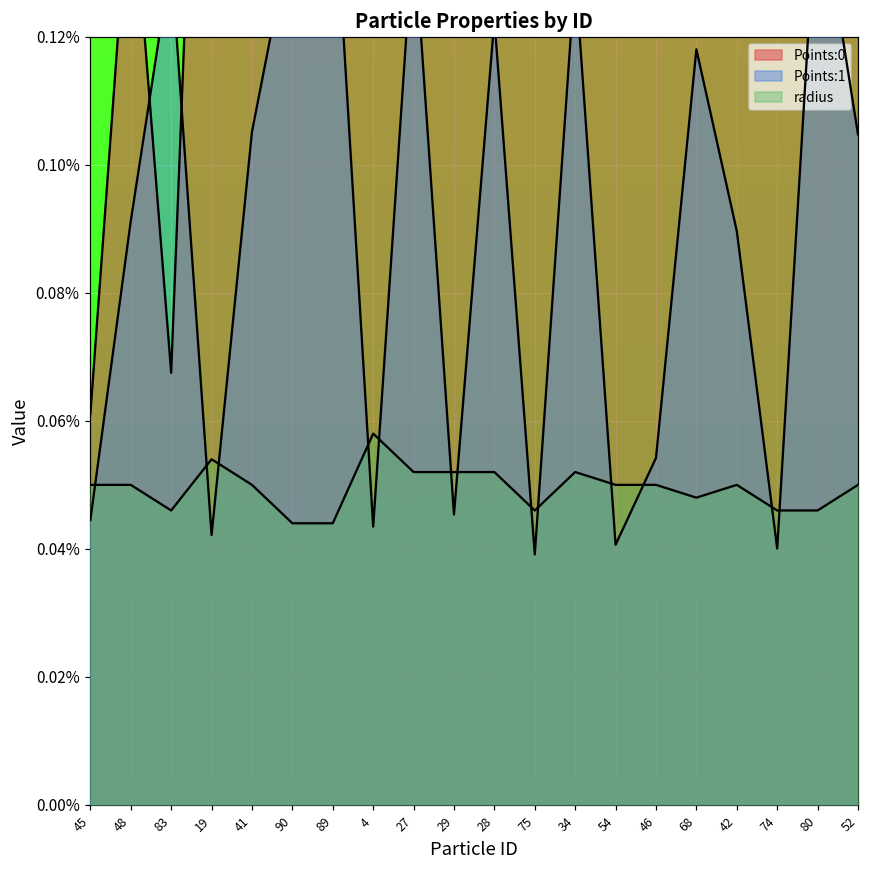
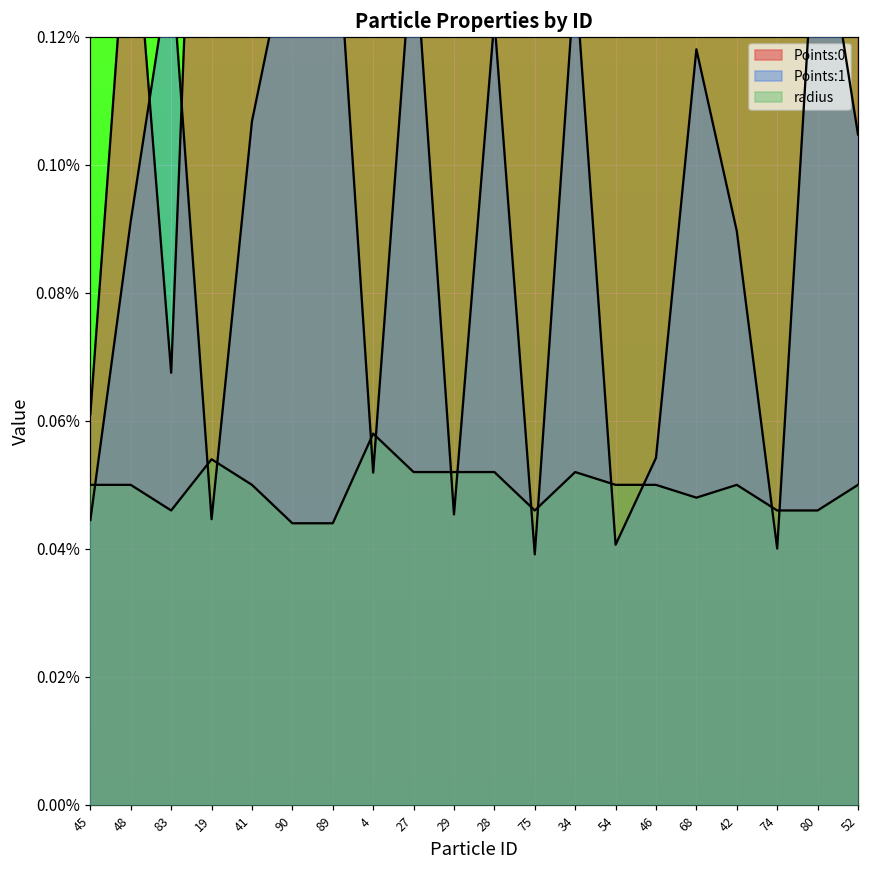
  {
    "Points:0": {
      "45": "0.061%",
      "83": "0.068%"
    },
    "Points:1": {
      "45": "0.045%",
      "48": "0.091%",
-     "19": "0.042%",
-     "41": "0.105%",
-     "4": "0.043%",
+     "19": "0.045%",
+     "41": "0.107%",
+     "4": "0.052%",
      "29": "0.045%",
      "75": "0.039%",
      "54": "0.041%",
      "46": "0.054%",
      "68": "0.118%",
      "42": "0.090%",
      "74": "0.040%",
      "52": "0.105%"
    },
    "radius": {
      "45": "0.050%",
      "48": "0.050%",
      "83": "0.046%",
      "19": "0.054%",
      "41": "0.050%",
      "90": "0.044%",
      "89": "0.044%",
      "4": "0.058%",
      "27": "0.052%",
      "29": "0.052%",
      "28": "0.052%",
      "75": "0.046%",
      "34": "0.052%",
      "54": "0.050%",
      "46": "0.050%",
      "68": "0.048%",
      "42": "0.050%",
      "74": "0.046%",
      "80": "0.046%",
      "52": "0.050%"
    }
  }
